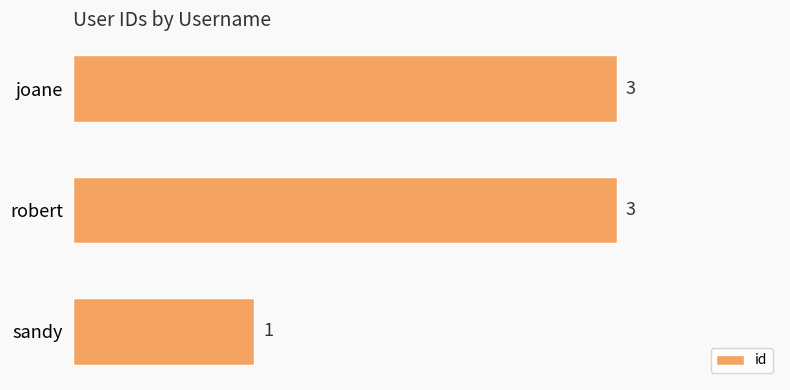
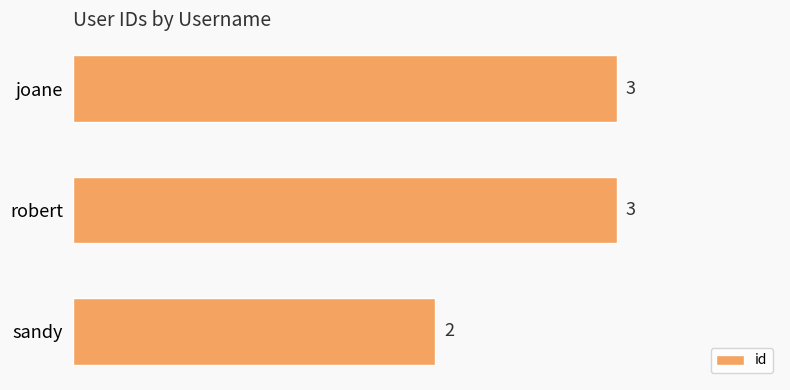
  {
    "joane": 3,
    "robert": 3,
-   "sandy": 1
+   "sandy": 2
  }
